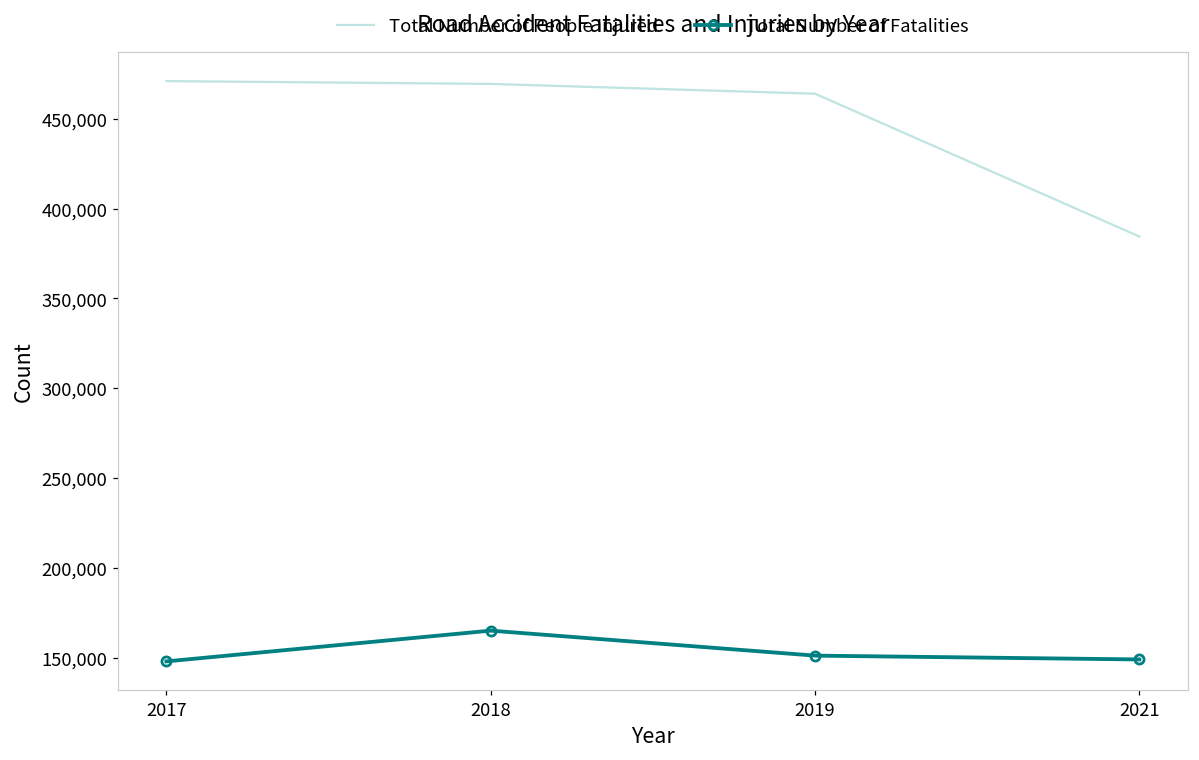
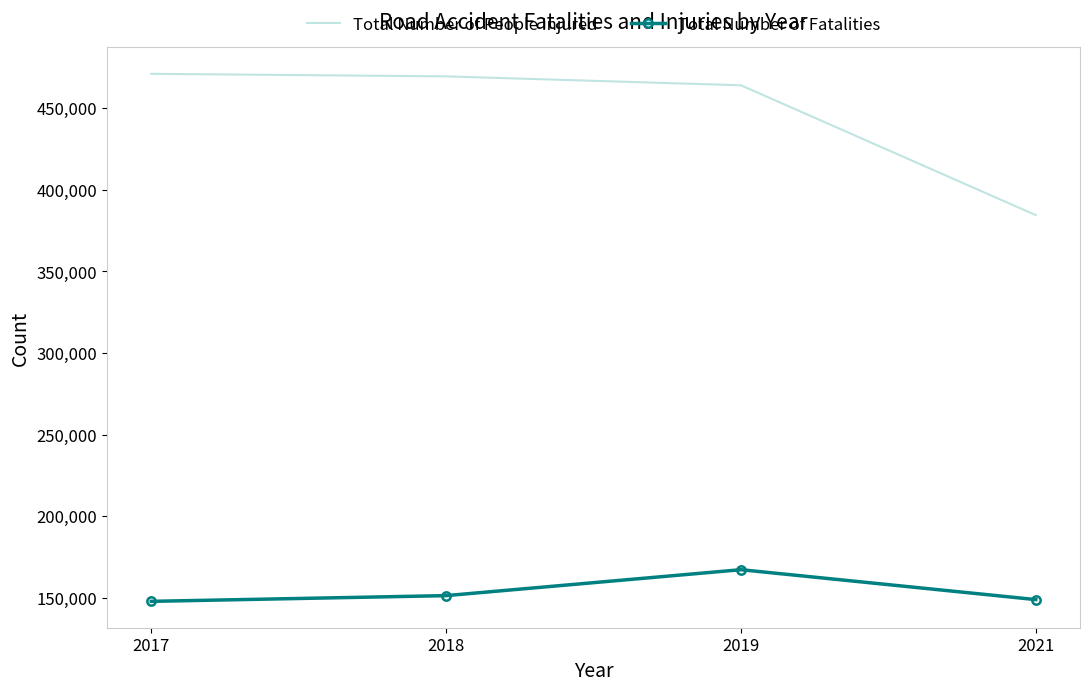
  {
    "Total Number of People Injured": {
      "2017": "471,000",
      "2018": "469,000",
      "2019": "464,000",
      "2021": "384,000"
    },
    "Total Number of Fatalities": {
      "2017": "148,000",
-     "2018": "165,000",
-     "2019": "151,000",
+     "2018": "151,000",
+     "2019": "167,000",
      "2021": "149,000"
    }
  }
